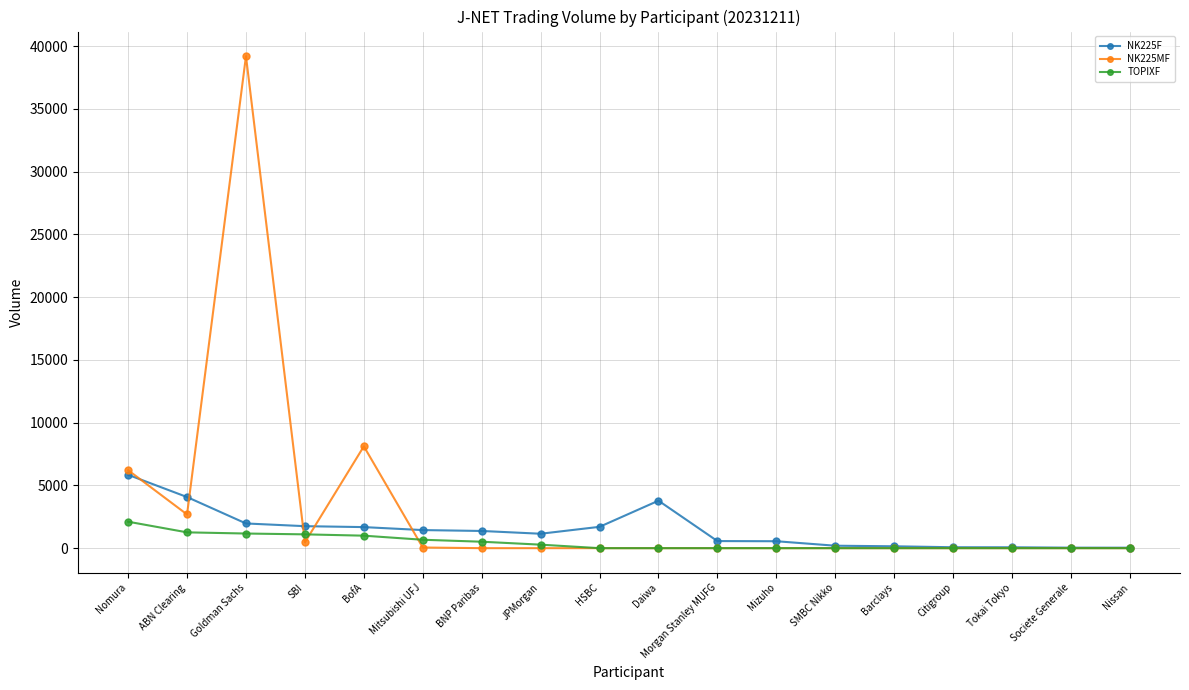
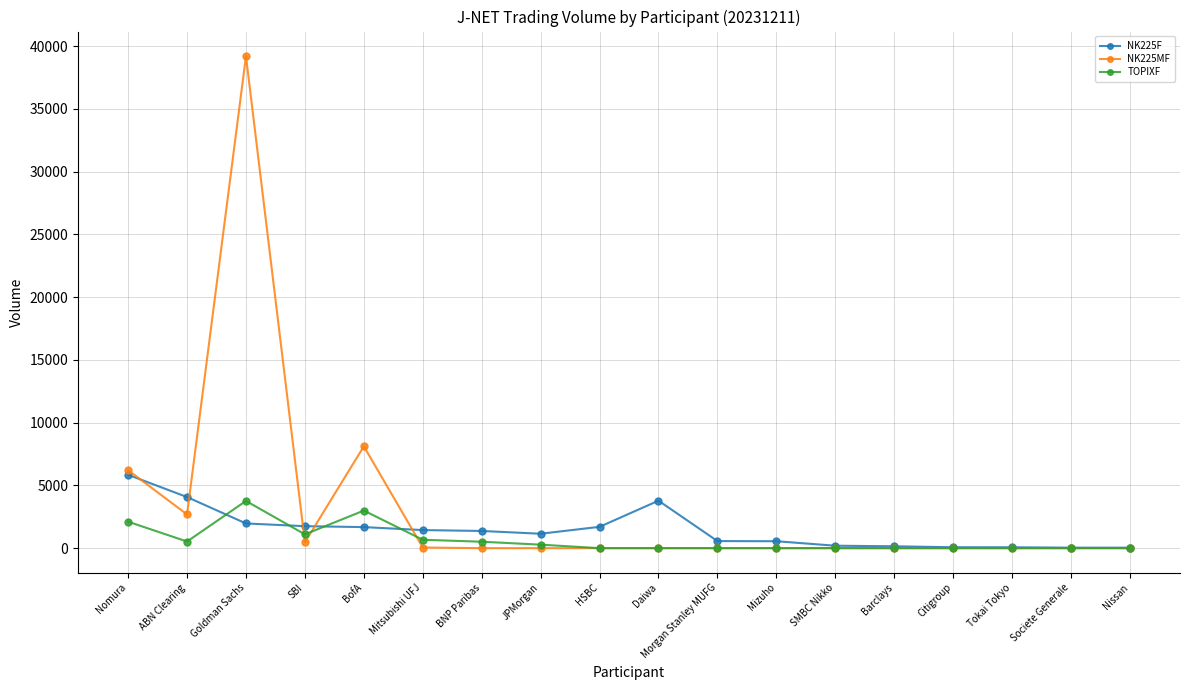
  {
    "NK225F": {
      "Nomura": 5800,
      "ABN Clearing": 4100,
      "Goldman Sachs": 2000,
      "SBI": 1800,
      "BofA": 1700,
      "Mitsubishi UFJ": 1400,
      "BNP Paribas": 1400,
      "JPMorgan": 1100,
      "HSBC": 1700,
      "Daiwa": 3800,
      "Morgan Stanley MUFG": 600,
      "Mizuho": 600
    },
    "NK225MF": {
      "Nomura": 6200,
      "ABN Clearing": 2700,
      "Goldman Sachs": 39200,
      "SBI": 500,
      "BofA": 8100,
      "Mitsubishi UFJ": 100,
      "BNP Paribas": 0,
      "JPMorgan": 0
    },
    "TOPIXF": {
      "Nomura": 2100,
-     "ABN Clearing": 1300,
-     "Goldman Sachs": 1200,
+     "ABN Clearing": 500,
+     "Goldman Sachs": 3800,
      "SBI": 1100,
-     "BofA": 1000,
+     "BofA": 3000,
      "Mitsubishi UFJ": 700,
      "BNP Paribas": 500,
      "JPMorgan": 300
    }
  }
